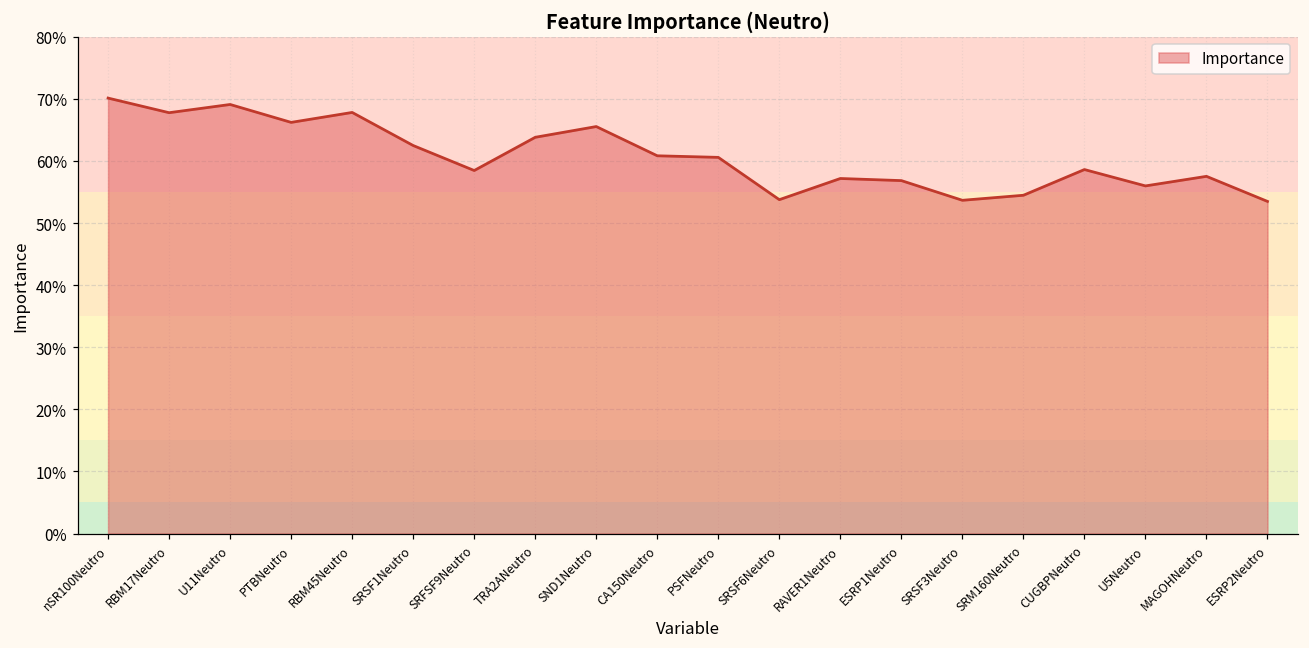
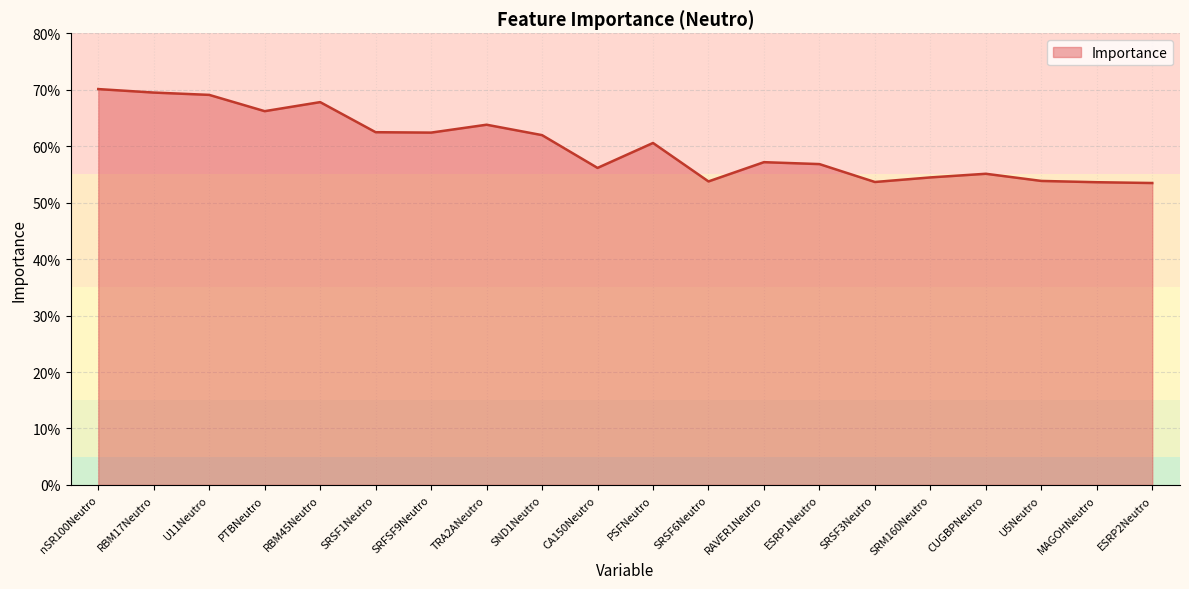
  {
    "nSR100Neutro": "70%",
-   "RBM17Neutro": "68%",
+   "RBM17Neutro": "70%",
    "U11Neutro": "69%",
    "PTBNeutro": "66%",
    "RBM45Neutro": "68%",
    "SRSF1Neutro": "62%",
-   "SRFSF9Neutro": "58%",
+   "SRFSF9Neutro": "62%",
    "TRA2ANeutro": "64%",
-   "SND1Neutro": "66%",
-   "CA150Neutro": "61%",
+   "SND1Neutro": "62%",
+   "CA150Neutro": "56%",
    "PSFNeutro": "61%",
    "SRSF6Neutro": "54%",
    "RAVER1Neutro": "57%",
    "ESRP1Neutro": "57%",
    "SRSF3Neutro": "54%",
    "SRM160Neutro": "54%",
-   "CUGBPNeutro": "59%",
-   "U5Neutro": "56%",
-   "MAGOHNeutro": "58%",
+   "CUGBPNeutro": "55%",
+   "U5Neutro": "54%",
+   "MAGOHNeutro": "54%",
    "ESRP2Neutro": "53%"
  }
